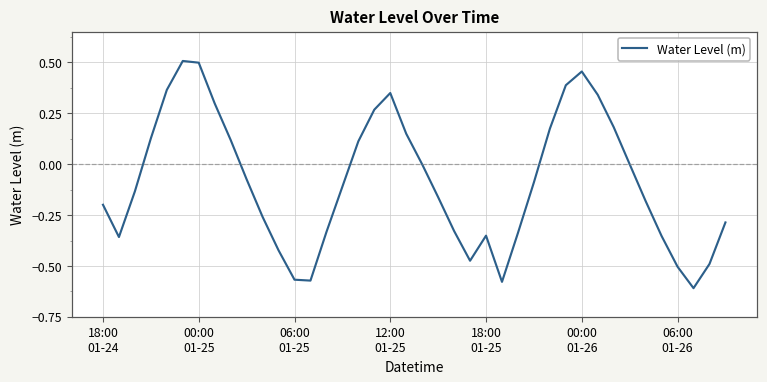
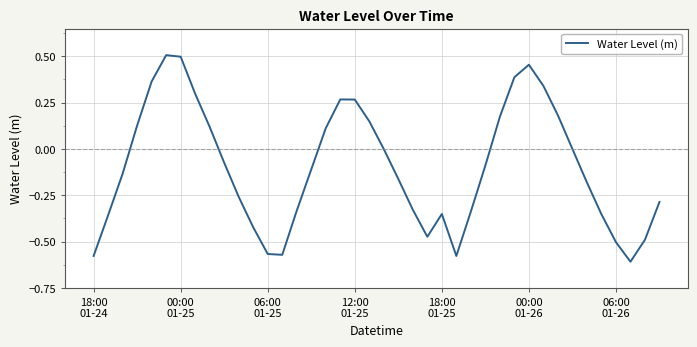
  {
-   "18:00 01-24": -0.20,
+   "18:00 01-24": -0.58,
    "00:00 01-25": 0.50,
    "06:00 01-25": -0.57,
-   "12:00 01-25": 0.35,
+   "12:00 01-25": 0.27,
    "18:00 01-25": -0.35,
    "00:00 01-26": 0.45,
    "06:00 01-26": -0.50
  }
